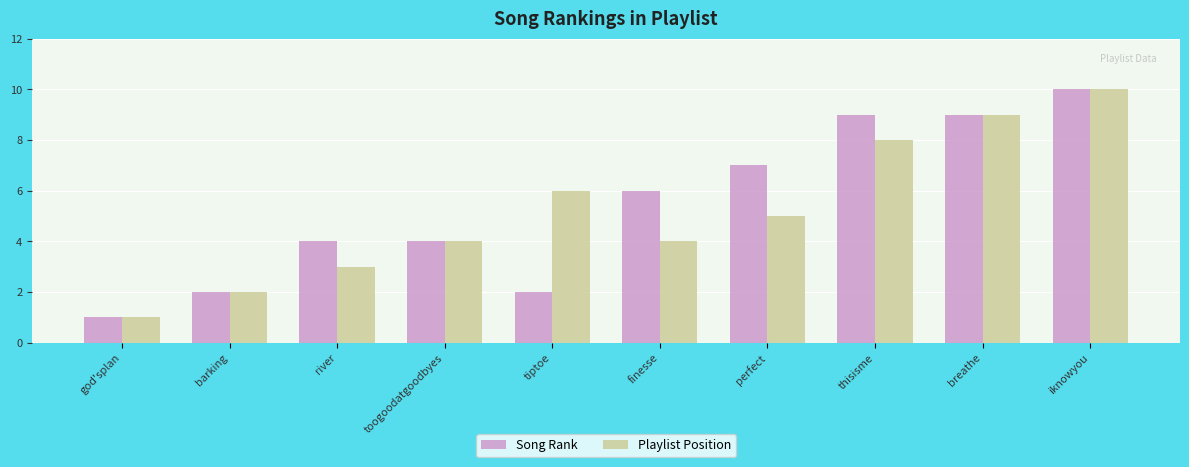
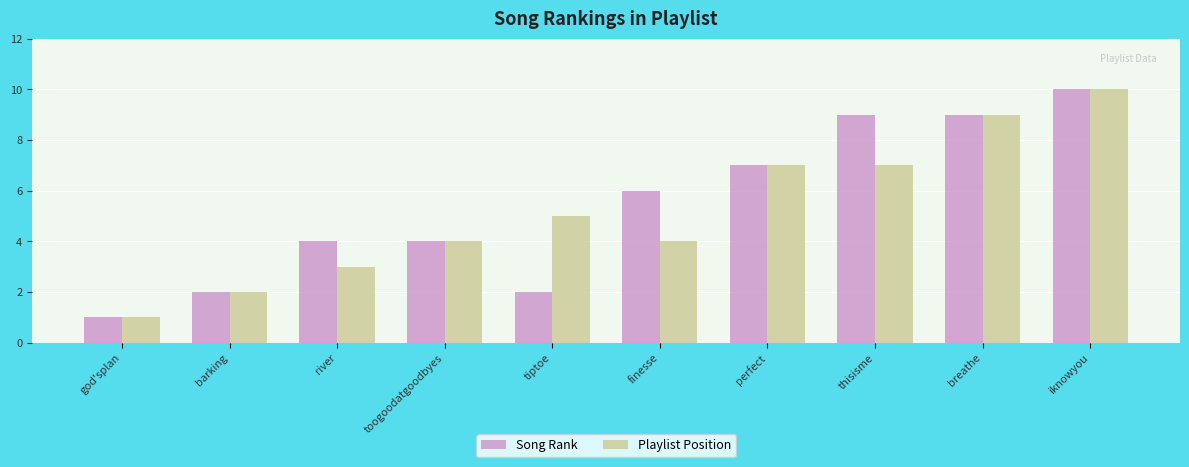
  {
    "Song Rank": {
      "god'splan": 1,
      "barking": 2,
      "river": 4,
      "toogoodatgoodbyes": 4,
      "tiptoe": 2,
      "finesse": 6,
      "perfect": 7,
      "thisisme": 9,
      "breathe": 9,
      "iknowyou": 10
    },
    "Playlist Position": {
      "god'splan": 1,
      "barking": 2,
      "river": 3,
      "toogoodatgoodbyes": 4,
-     "tiptoe": 6,
+     "tiptoe": 5,
      "finesse": 4,
-     "perfect": 5,
-     "thisisme": 8,
+     "perfect": 7,
+     "thisisme": 7,
      "breathe": 9,
      "iknowyou": 10
    }
  }
